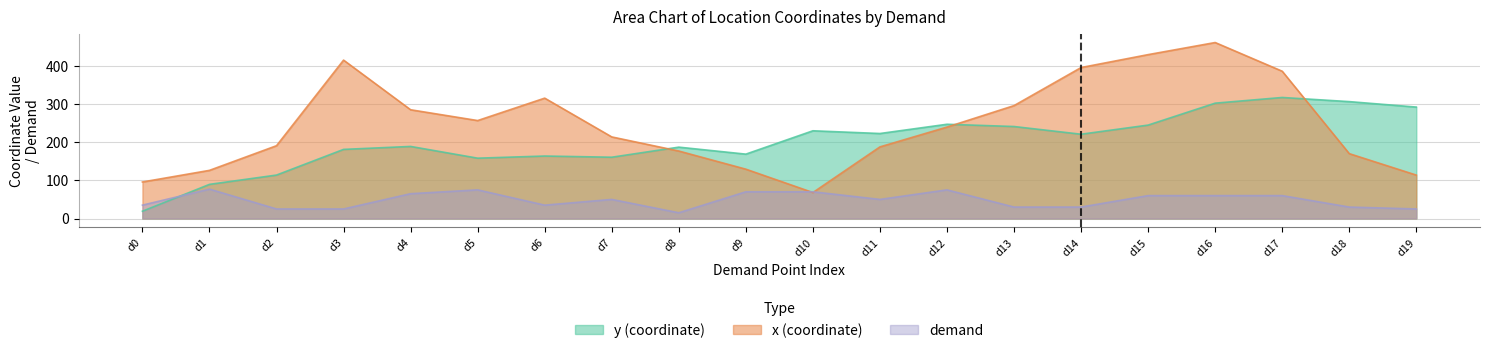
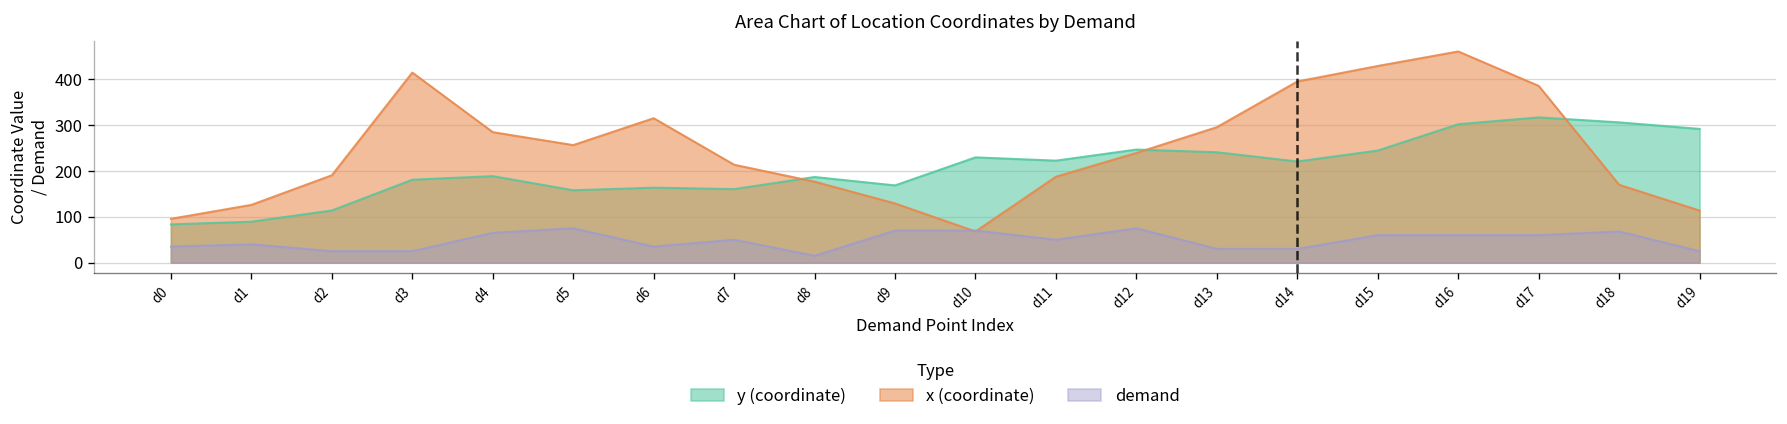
  {
    "y (coordinate)": {
-     "d0": 20,
+     "d0": 80,
      "d1": 90,
      "d2": 110,
      "d3": 180,
      "d4": 190,
      "d5": 160,
      "d6": 160,
      "d7": 160,
      "d8": 190,
      "d9": 170,
      "d10": 230,
      "d11": 220,
      "d12": 250,
      "d13": 240,
      "d14": 220,
      "d15": 240,
      "d16": 300,
      "d17": 320,
      "d18": 310,
      "d19": 290
    },
    "x (coordinate)": {
      "d0": 100,
      "d1": 130,
      "d2": 190,
      "d3": 410,
      "d4": 280,
      "d5": 260,
      "d6": 320,
      "d7": 210,
      "d8": 180,
      "d9": 130,
      "d11": 190,
      "d12": 240,
      "d13": 300,
      "d14": 400,
      "d15": 430,
      "d16": 460,
      "d17": 390,
      "d18": 170,
      "d19": 110
    },
    "demand": {
      "d0": 40,
-     "d1": 80,
+     "d1": 40,
      "d2": 30,
      "d3": 30,
      "d4": 70,
      "d5": 80,
      "d6": 40,
      "d7": 50,
      "d8": 20,
      "d9": 70,
      "d11": 50,
      "d12": 80,
      "d13": 30,
      "d14": 30,
      "d15": 60,
      "d16": 60,
      "d17": 60,
-     "d18": 30,
+     "d18": 70,
      "d19": 30
    }
  }
